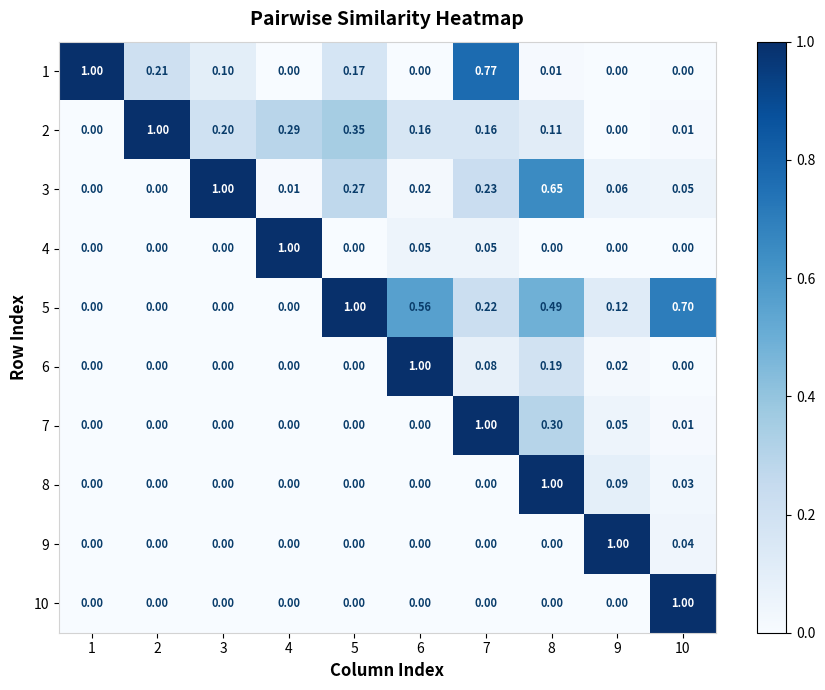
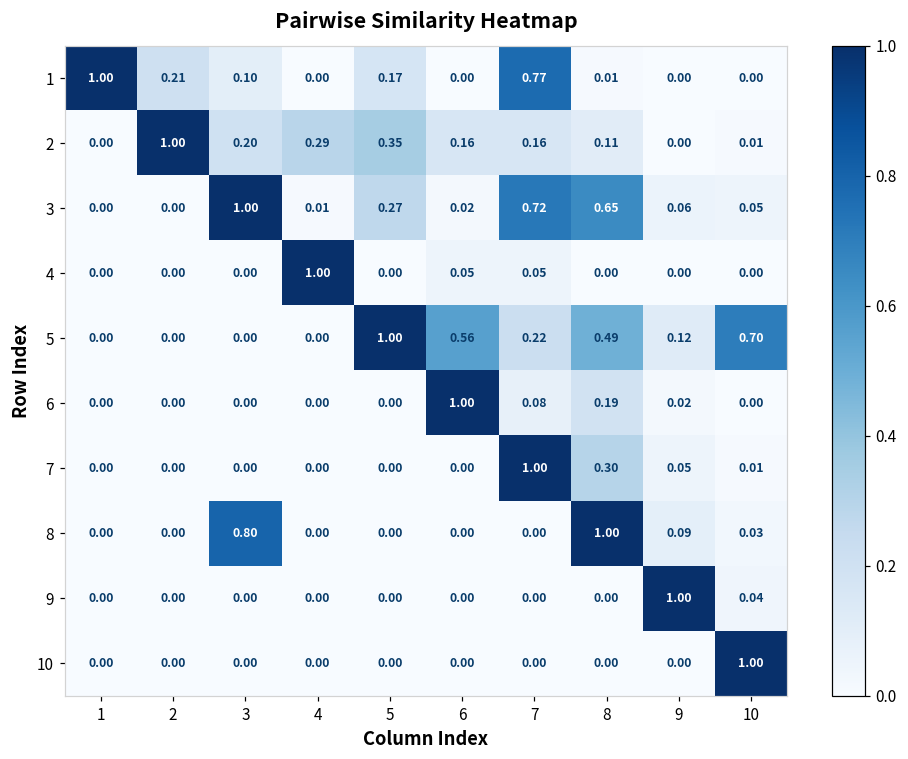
  {
    "1": {
      "1": 1.00,
      "2": 0.21,
      "3": 0.10,
      "4": 0.00,
      "5": 0.17,
      "6": 0.00,
      "7": 0.77,
      "8": 0.01,
      "9": 0.00,
      "10": 0.00
    },
    "2": {
      "1": 0.00,
      "2": 1.00,
      "3": 0.20,
      "4": 0.29,
      "5": 0.35,
      "6": 0.16,
      "7": 0.16,
      "8": 0.11,
      "9": 0.00,
      "10": 0.01
    },
    "3": {
      "1": 0.00,
      "2": 0.00,
      "3": 1.00,
      "4": 0.01,
      "5": 0.27,
      "6": 0.02,
-     "7": 0.23,
+     "7": 0.72,
      "8": 0.65,
      "9": 0.06,
      "10": 0.05
    },
    "4": {
      "1": 0.00,
      "2": 0.00,
      "3": 0.00,
      "4": 1.00,
      "5": 0.00,
      "6": 0.05,
      "7": 0.05,
      "8": 0.00,
      "9": 0.00,
      "10": 0.00
    },
    "5": {
      "1": 0.00,
      "2": 0.00,
      "3": 0.00,
      "4": 0.00,
      "5": 1.00,
      "6": 0.56,
      "7": 0.22,
      "8": 0.49,
      "9": 0.12,
      "10": 0.70
    },
    "6": {
      "1": 0.00,
      "2": 0.00,
      "3": 0.00,
      "4": 0.00,
      "5": 0.00,
      "6": 1.00,
      "7": 0.08,
      "8": 0.19,
      "9": 0.02,
      "10": 0.00
    },
    "7": {
      "1": 0.00,
      "2": 0.00,
      "3": 0.00,
      "4": 0.00,
      "5": 0.00,
      "6": 0.00,
      "7": 1.00,
      "8": 0.30,
      "9": 0.05,
      "10": 0.01
    },
    "8": {
      "1": 0.00,
      "2": 0.00,
-     "3": 0.00,
+     "3": 0.80,
      "4": 0.00,
      "5": 0.00,
      "6": 0.00,
      "7": 0.00,
      "8": 1.00,
      "9": 0.09,
      "10": 0.03
    },
    "9": {
      "1": 0.00,
      "2": 0.00,
      "3": 0.00,
      "4": 0.00,
      "5": 0.00,
      "6": 0.00,
      "7": 0.00,
      "8": 0.00,
      "9": 1.00,
      "10": 0.04
    },
    "10": {
      "1": 0.00,
      "2": 0.00,
      "3": 0.00,
      "4": 0.00,
      "5": 0.00,
      "6": 0.00,
      "7": 0.00,
      "8": 0.00,
      "9": 0.00,
      "10": 1.00
    }
  }
